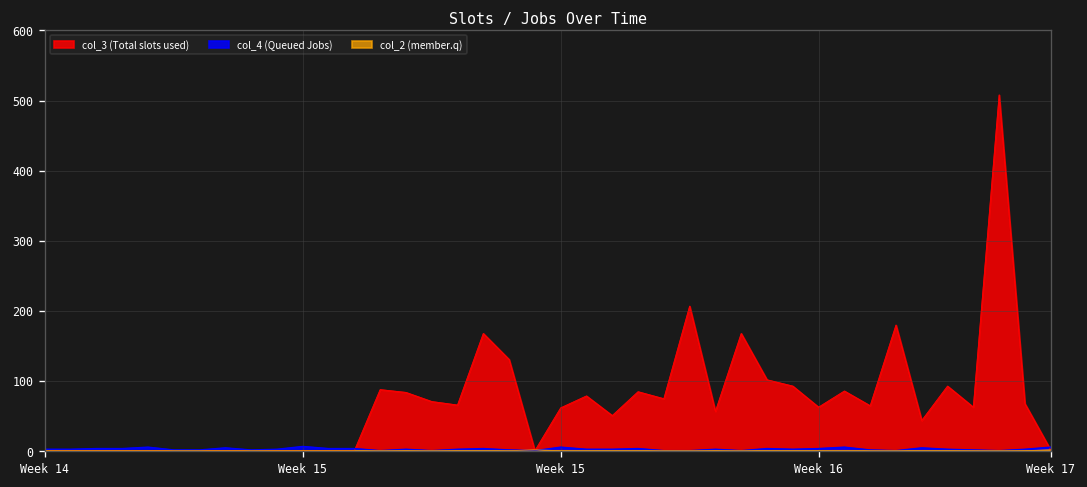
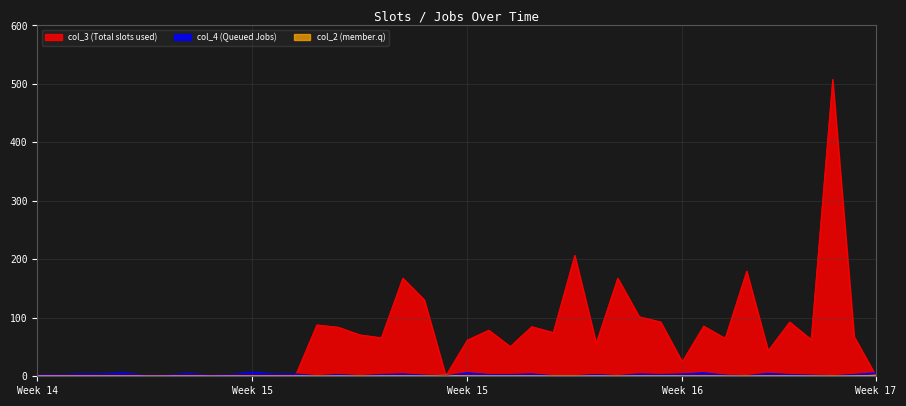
  {
    "col_3 (Total slots used)": {
-     "Week 16": 60
+     "Week 16": 30
    }
  }
